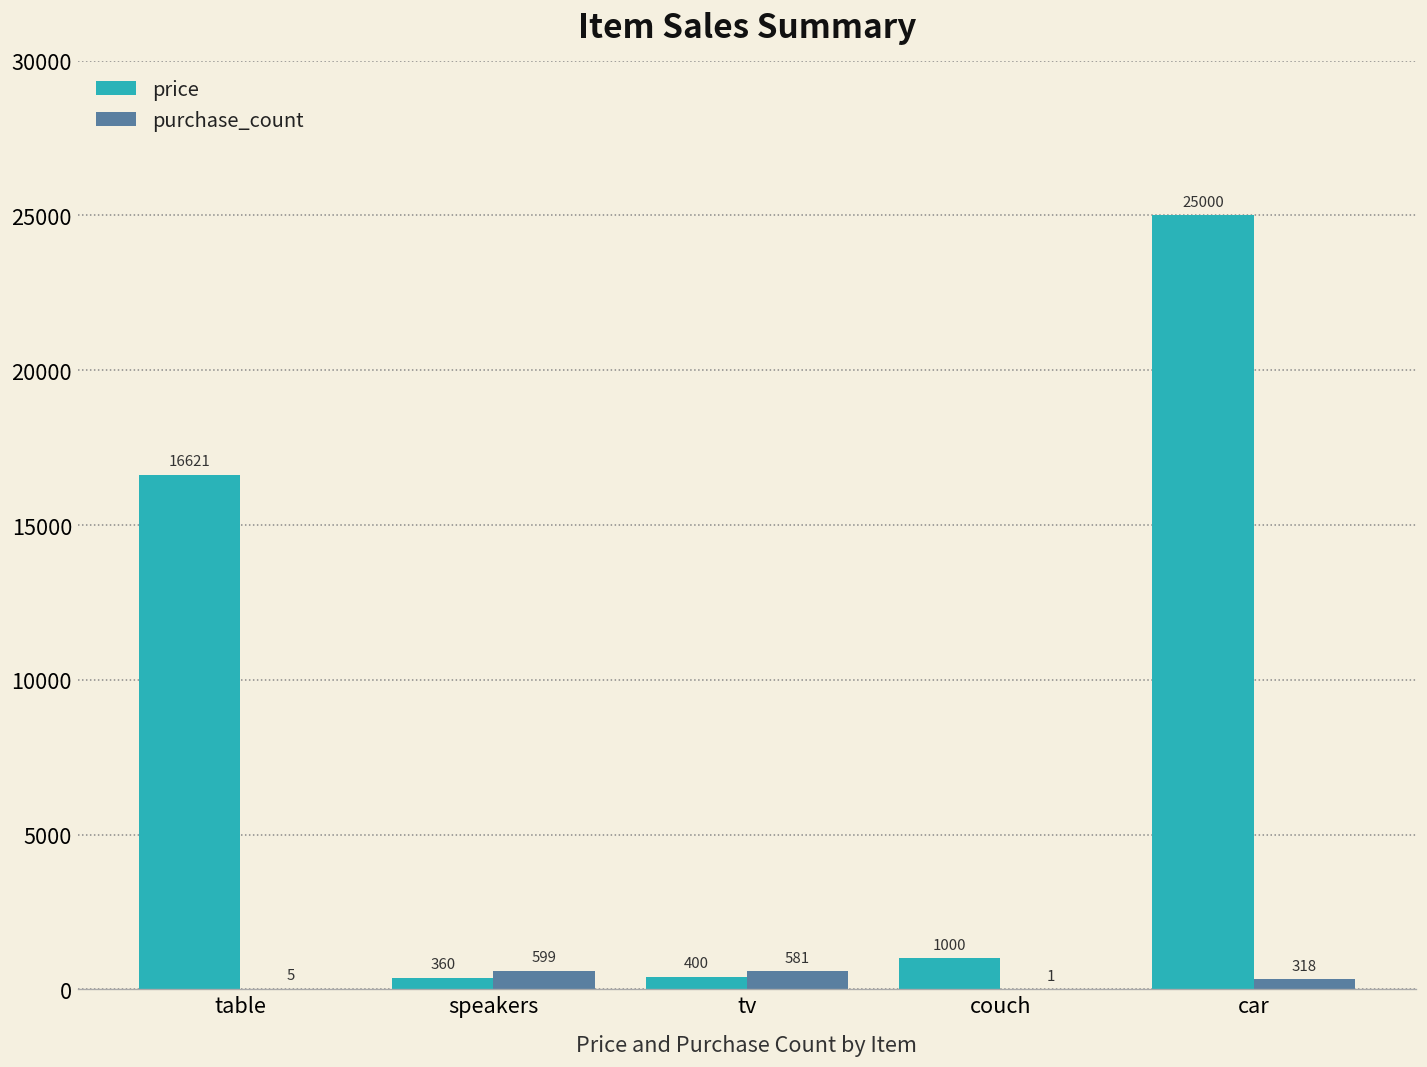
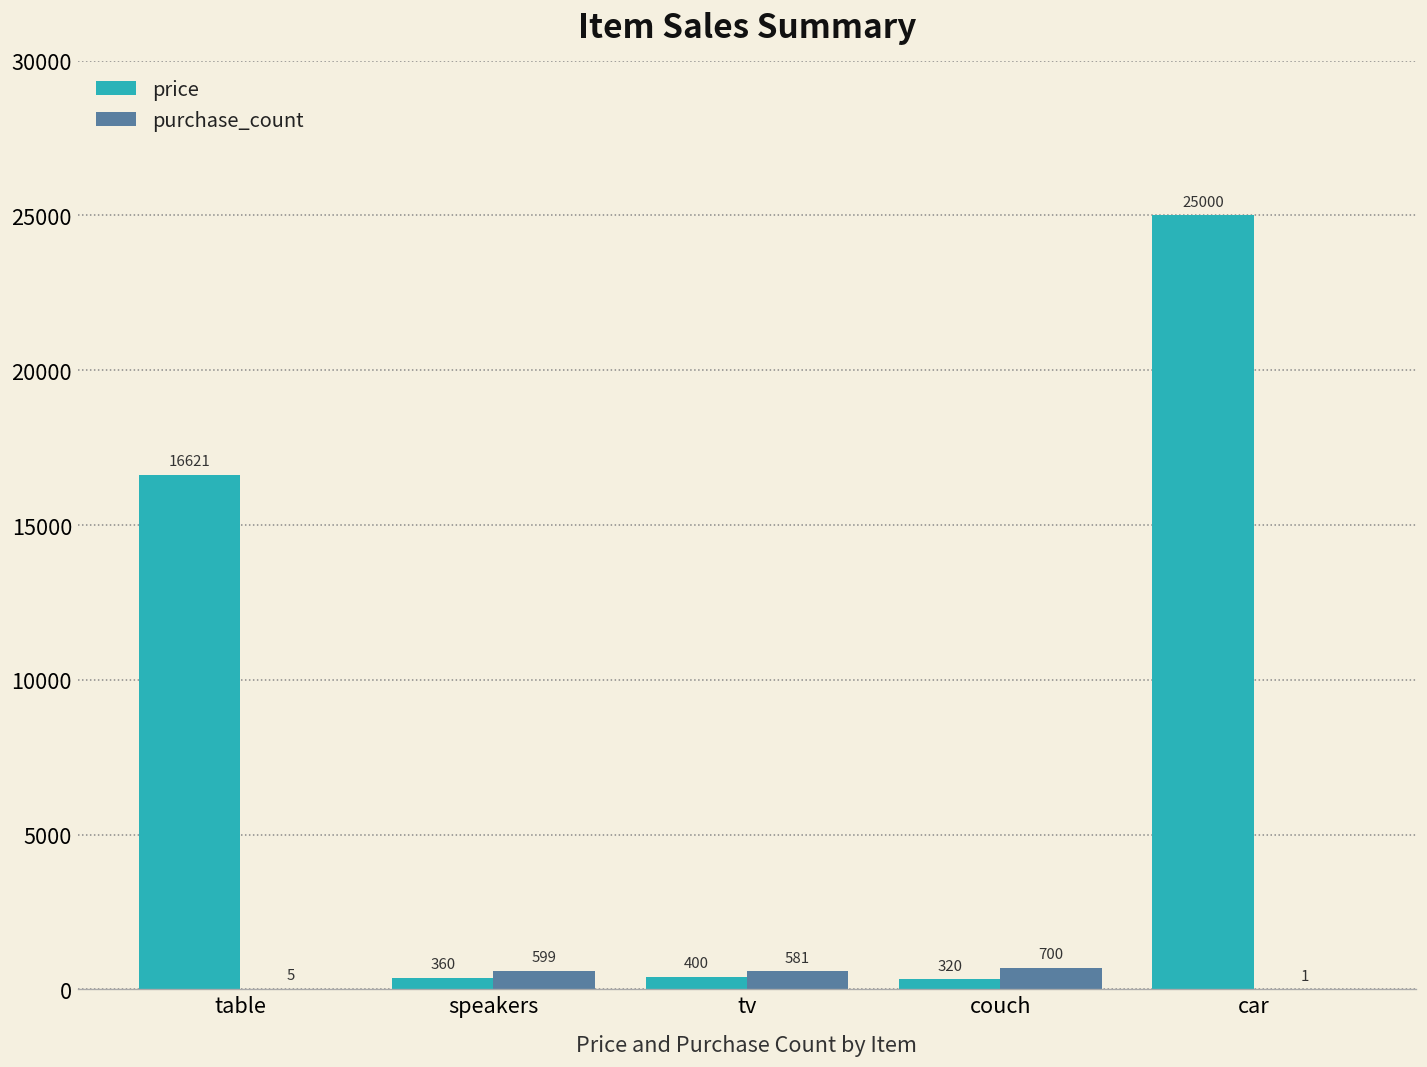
  {
    "price": {
      "table": 16621,
      "speakers": 360,
      "tv": 400,
-     "couch": 1000,
+     "couch": 320,
      "car": 25000
    },
    "purchase_count": {
      "table": 5,
      "speakers": 599,
      "tv": 581,
-     "couch": 1,
-     "car": 318
+     "couch": 700,
+     "car": 1
    }
  }
